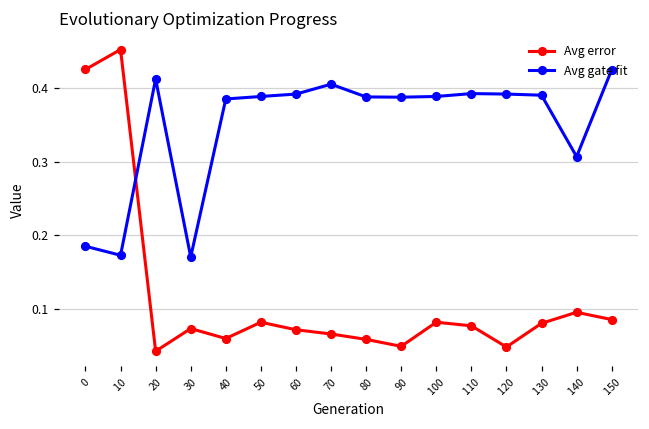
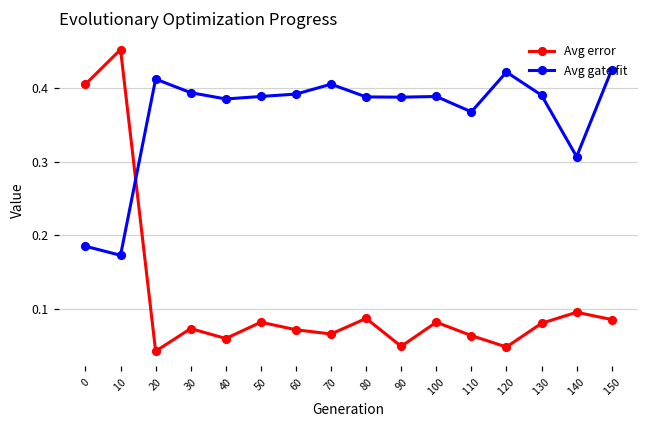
  {
    "Avg error": {
-     "0": 0.43,
+     "0": 0.41,
      "10": 0.45,
      "20": 0.04,
      "30": 0.07,
      "40": 0.06,
      "50": 0.08,
      "60": 0.07,
      "70": 0.07,
-     "80": 0.06,
+     "80": 0.09,
      "90": 0.05,
      "100": 0.08,
-     "110": 0.08,
+     "110": 0.06,
      "120": 0.05,
      "130": 0.08,
      "140": 0.10,
      "150": 0.09
    },
    "Avg gate fit": {
      "0": 0.19,
      "10": 0.17,
      "20": 0.41,
-     "30": 0.17,
+     "30": 0.39,
      "40": 0.39,
      "50": 0.39,
      "60": 0.39,
      "70": 0.41,
      "80": 0.39,
      "90": 0.39,
      "100": 0.39,
-     "110": 0.39,
-     "120": 0.39,
+     "110": 0.37,
+     "120": 0.42,
      "130": 0.39,
      "140": 0.31,
      "150": 0.43
    }
  }
